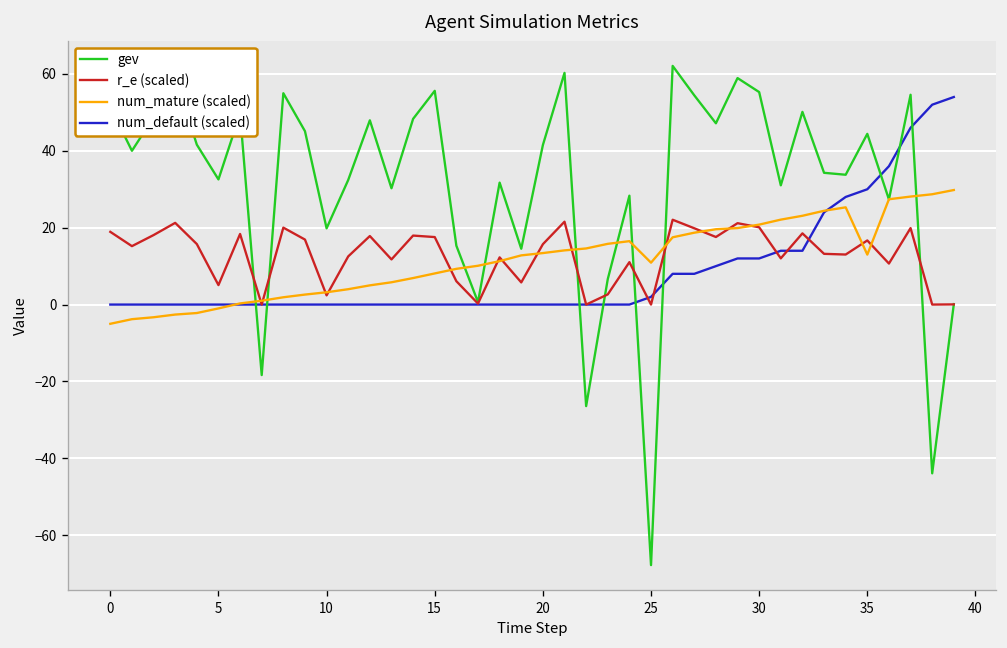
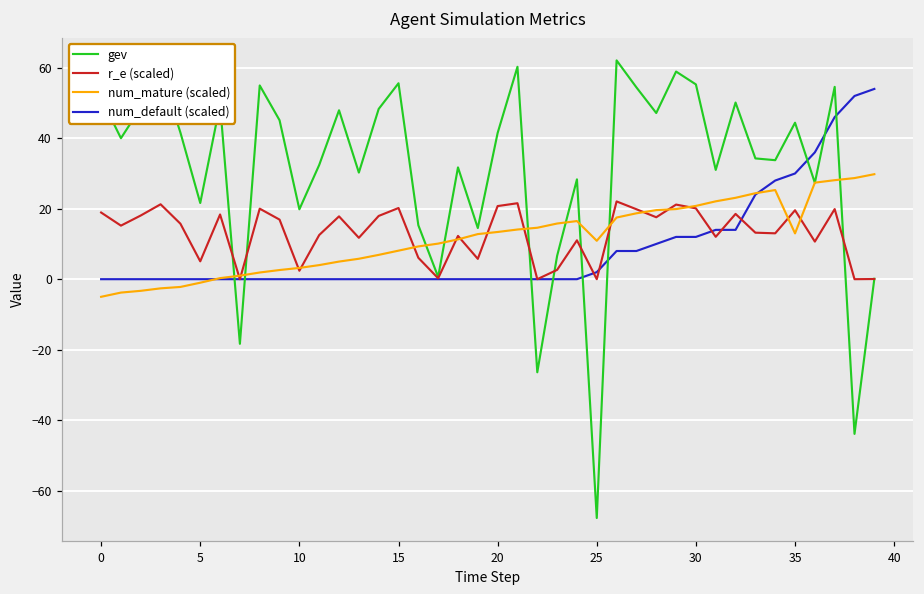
  {
    "gev": {
-     "5": 33,
+     "5": 22,
      "10": 20,
      "15": 56,
      "20": 41,
      "25": -68,
      "30": 55,
      "35": 44
    },
    "r_e (scaled)": {
      "0": 19,
      "5": 5,
-     "15": 18,
-     "20": 16,
+     "15": 20,
+     "20": 21,
      "25": 0,
-     "35": 17
+     "35": 20
    },
    "num_mature (scaled)": {
      "0": -5,
      "5": -1,
      "15": 8,
      "20": 13,
      "25": 11,
      "35": 13
    },
    "num_default (scaled)": {
      "0": 0,
      "5": 0,
      "10": 0,
      "15": 0,
      "20": 0,
      "25": 2,
      "30": 12,
      "35": 30
    }
  }
